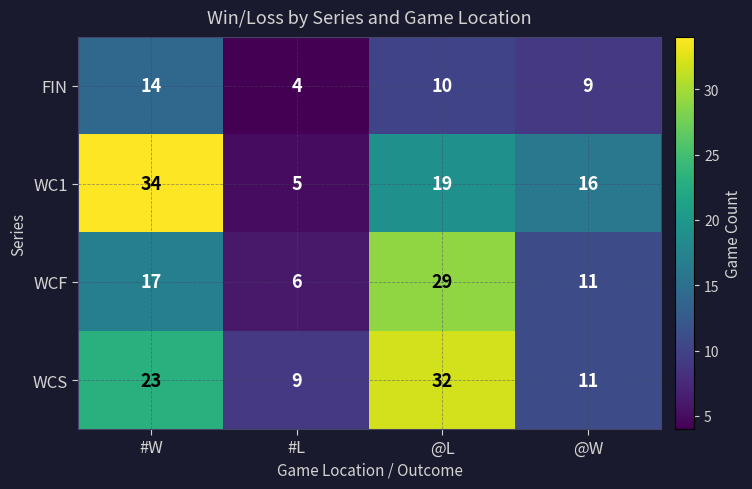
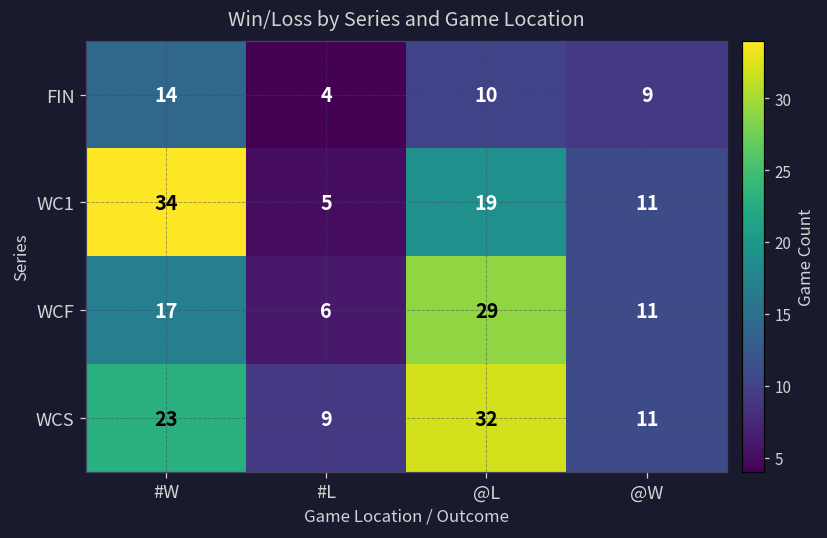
  {
    "FIN": {
      "#W": 14,
      "#L": 4,
      "@L": 10,
      "@W": 9
    },
    "WC1": {
      "#W": 34,
      "#L": 5,
      "@L": 19,
-     "@W": 16
+     "@W": 11
    },
    "WCF": {
      "#W": 17,
      "#L": 6,
      "@L": 29,
      "@W": 11
    },
    "WCS": {
      "#W": 23,
      "#L": 9,
      "@L": 32,
      "@W": 11
    }
  }
